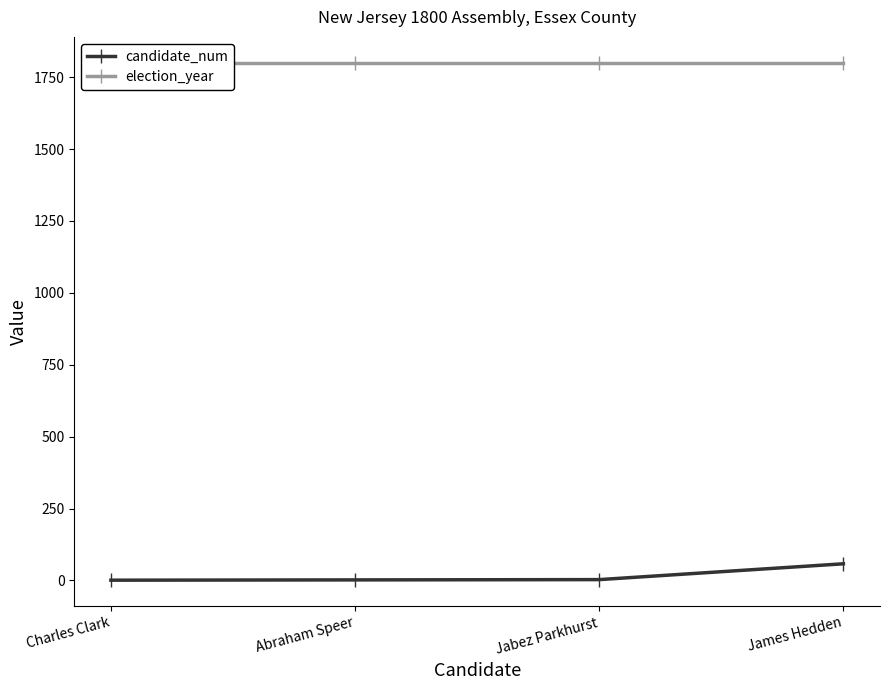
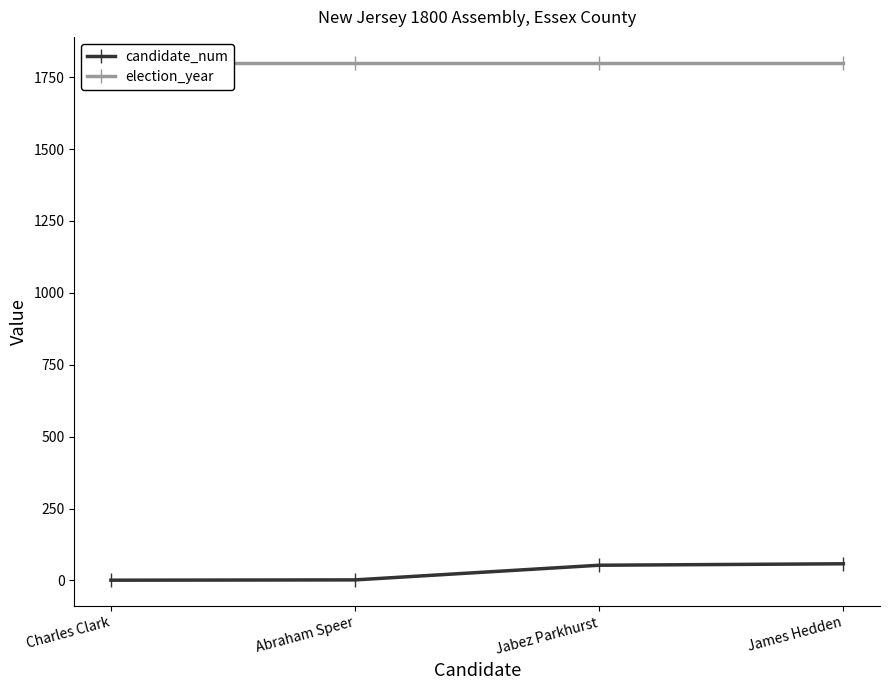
  {
    "candidate_num": {
      "Charles Clark": 0,
      "Abraham Speer": 0,
-     "Jabez Parkhurst": 0,
+     "Jabez Parkhurst": 50,
      "James Hedden": 60
    },
    "election_year": {
      "Abraham Speer": 1800,
      "Jabez Parkhurst": 1800,
      "James Hedden": 1800
    }
  }
